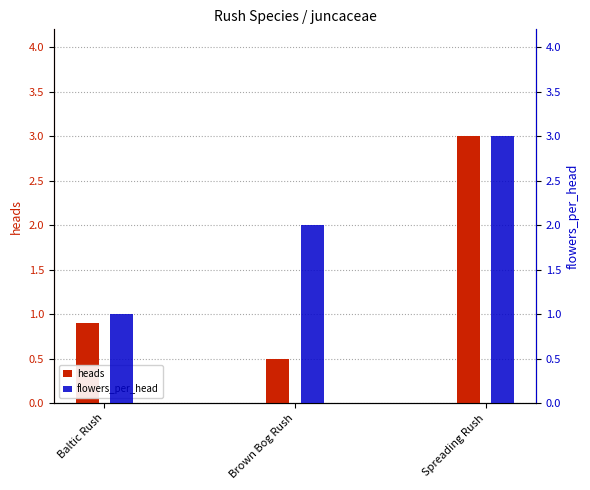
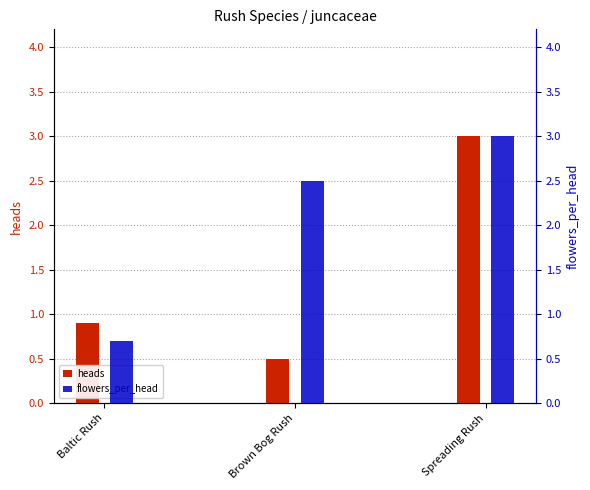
  {
    "heads": {
      "Baltic Rush": 0.9,
      "Brown Bog Rush": 0.5,
      "Spreading Rush": 3.0
    },
    "flowers_per_head": {
-     "Baltic Rush": 1.0,
-     "Brown Bog Rush": 2.0,
+     "Baltic Rush": 0.7,
+     "Brown Bog Rush": 2.5,
      "Spreading Rush": 3.0
    }
  }
